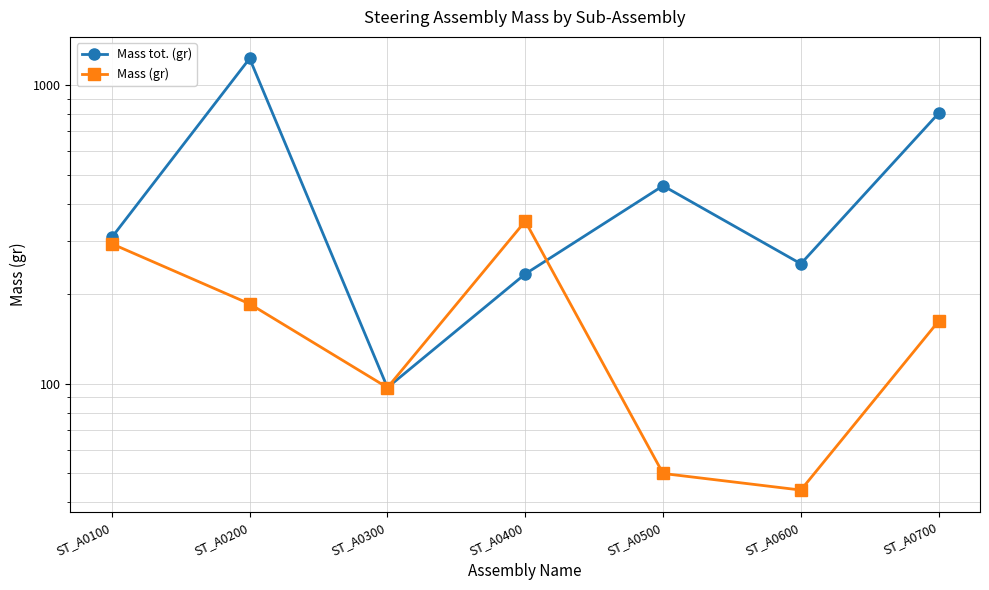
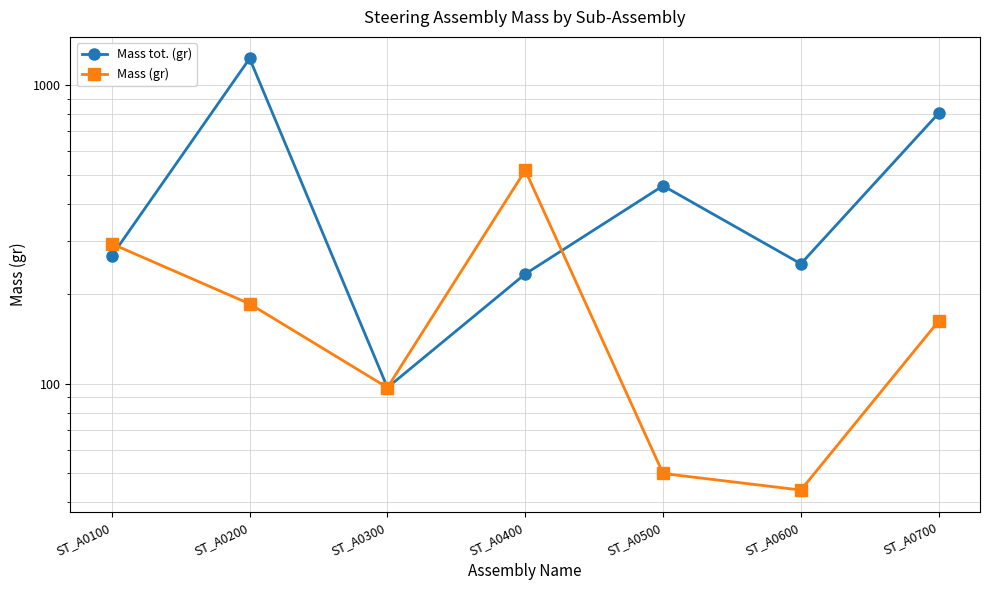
  {
    "Mass tot. (gr)": {
-     "ST_A0100": 310,
+     "ST_A0100": 270,
      "ST_A0200": 1230,
      "ST_A0400": 230,
      "ST_A0500": 460,
      "ST_A0600": 250,
      "ST_A0700": 800
    },
    "Mass (gr)": {
      "ST_A0100": 290,
      "ST_A0200": 190,
-     "ST_A0400": 350,
+     "ST_A0400": 520,
      "ST_A0500": 50,
      "ST_A0600": 44,
      "ST_A0700": 160
    }
  }
